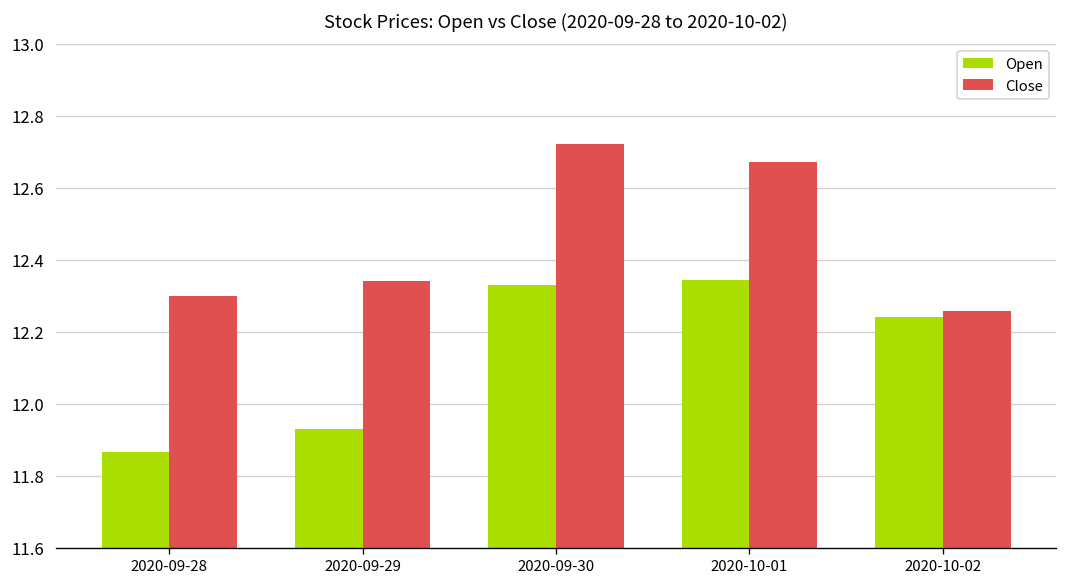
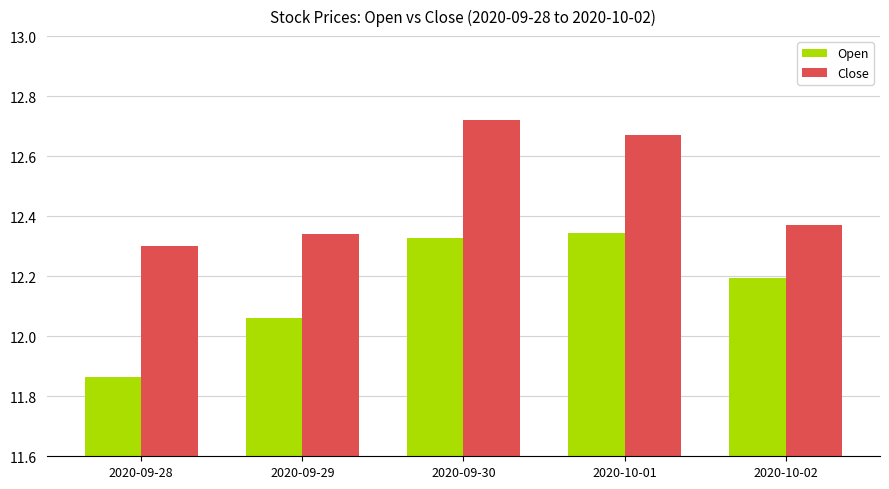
  {
    "Open": {
      "2020-09-28": 11.86,
-     "2020-09-29": 11.93,
+     "2020-09-29": 12.06,
      "2020-09-30": 12.33,
      "2020-10-01": 12.34,
-     "2020-10-02": 12.24
+     "2020-10-02": 12.19
    },
    "Close": {
      "2020-09-28": 12.30,
      "2020-09-29": 12.34,
      "2020-09-30": 12.72,
      "2020-10-01": 12.67,
-     "2020-10-02": 12.26
+     "2020-10-02": 12.37
    }
  }
